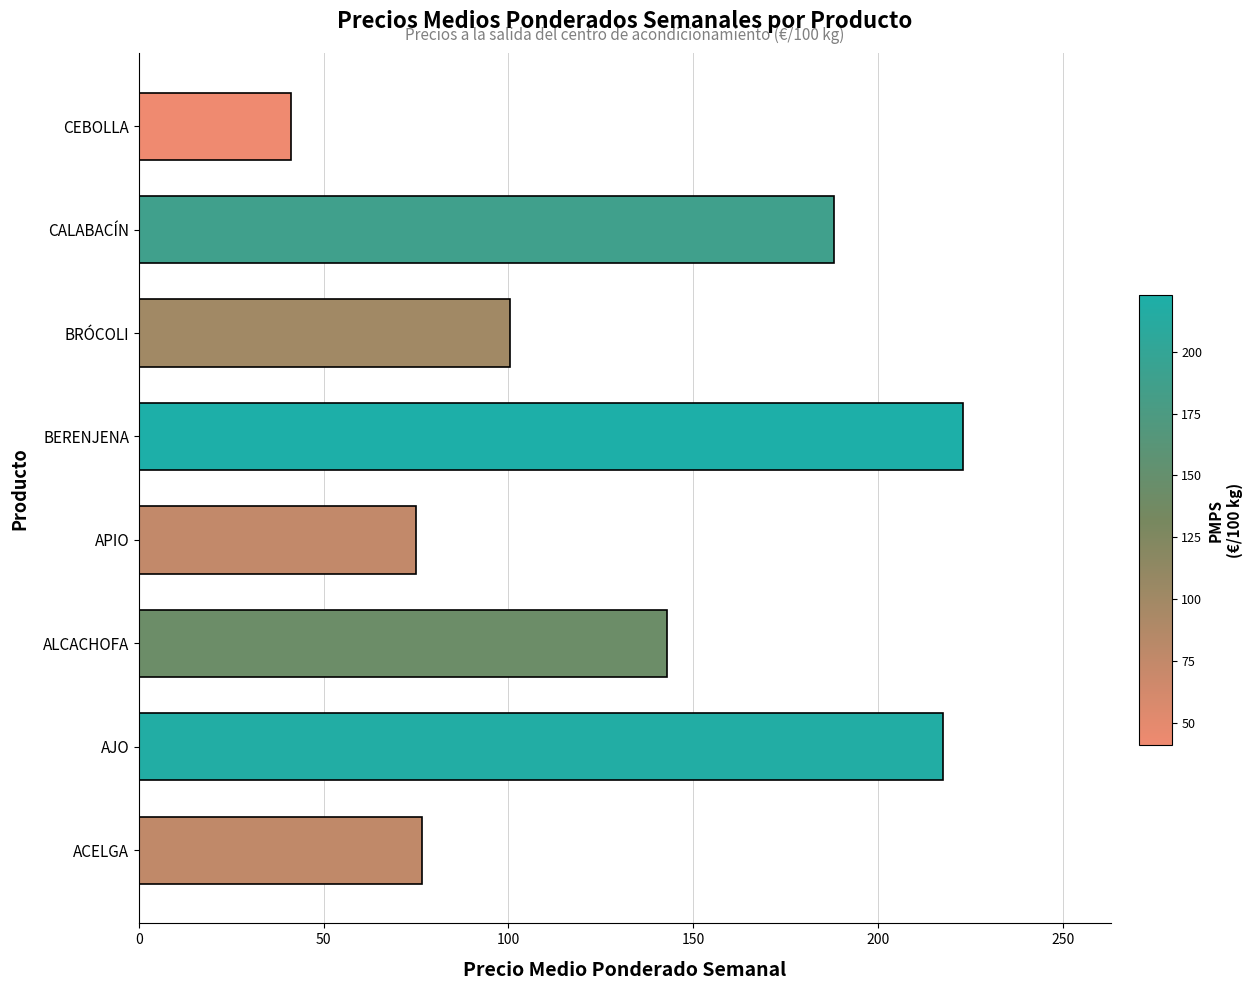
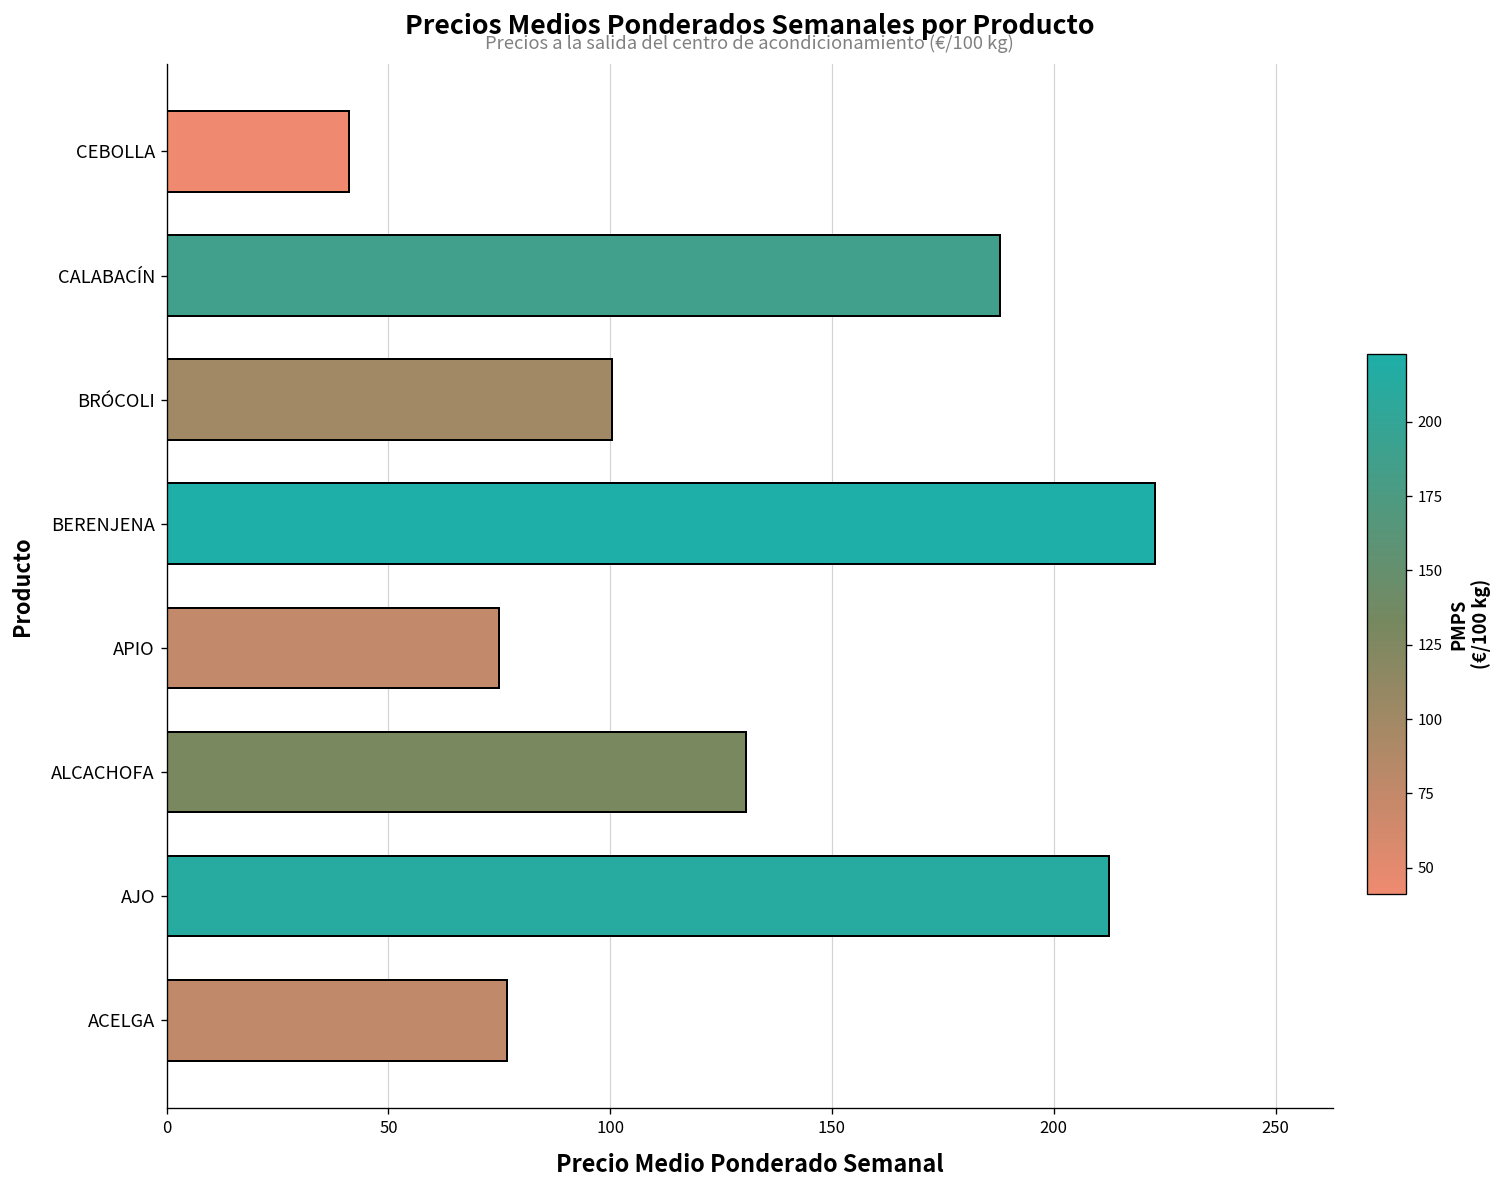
  {
    "CEBOLLA": 41,
    "CALABACÍN": 188,
    "BRÓCOLI": 101,
    "BERENJENA": 223,
    "APIO": 75,
-   "ALCACHOFA": 143,
-   "AJO": 218,
+   "ALCACHOFA": 131,
+   "AJO": 213,
    "ACELGA": 77
  }
